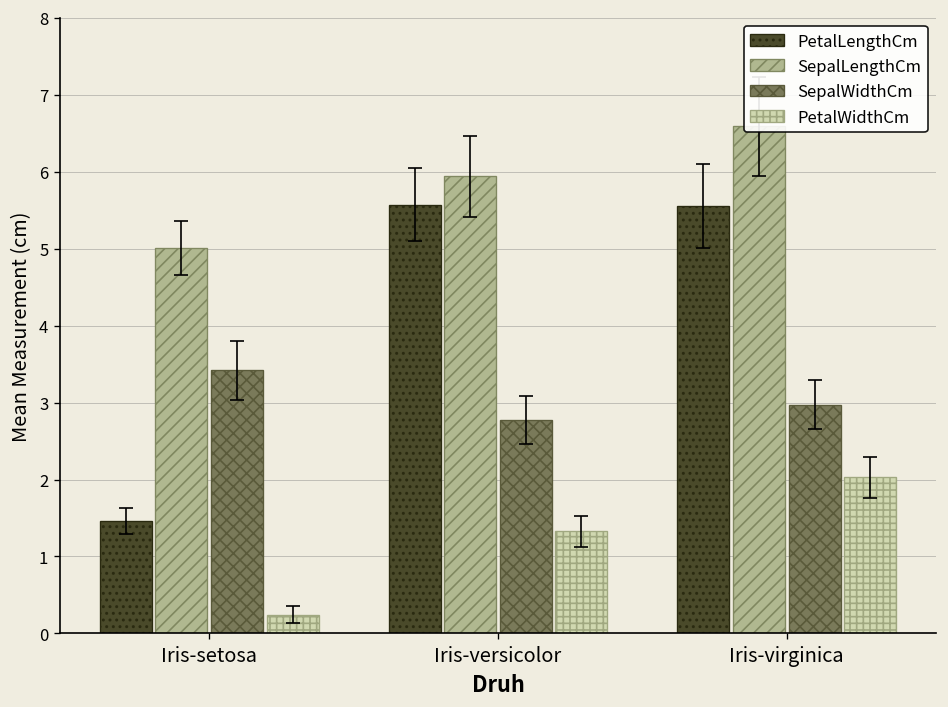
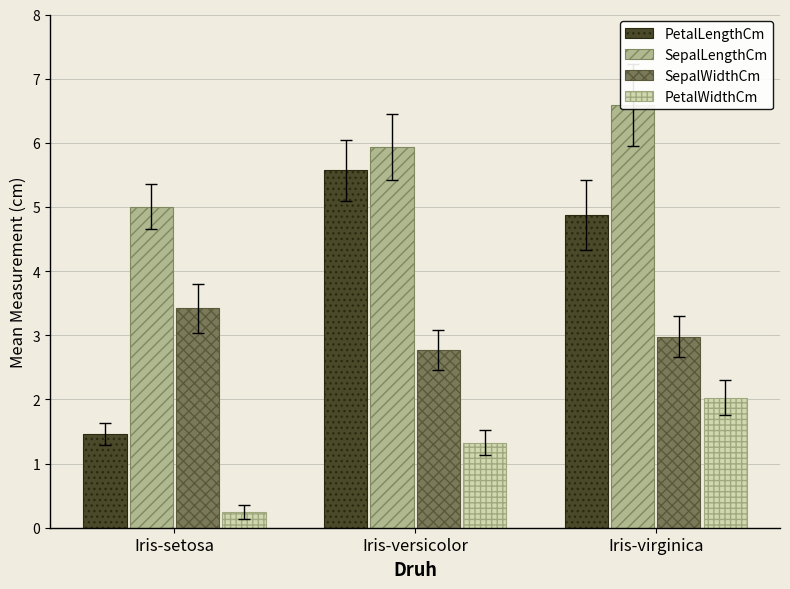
  {
    "PetalLengthCm": {
      "Iris-setosa": 1.5,
      "Iris-versicolor": 5.6,
-     "Iris-virginica": 5.6
+     "Iris-virginica": 4.9
    },
    "SepalWidthCm": {
      "Iris-setosa": 3.4,
      "Iris-versicolor": 2.8,
      "Iris-virginica": 3.0
    }
  }
